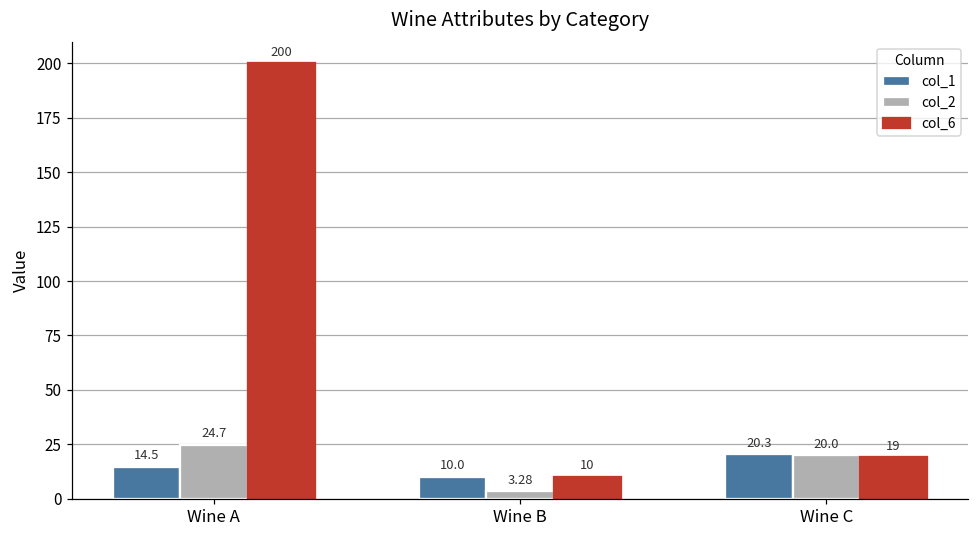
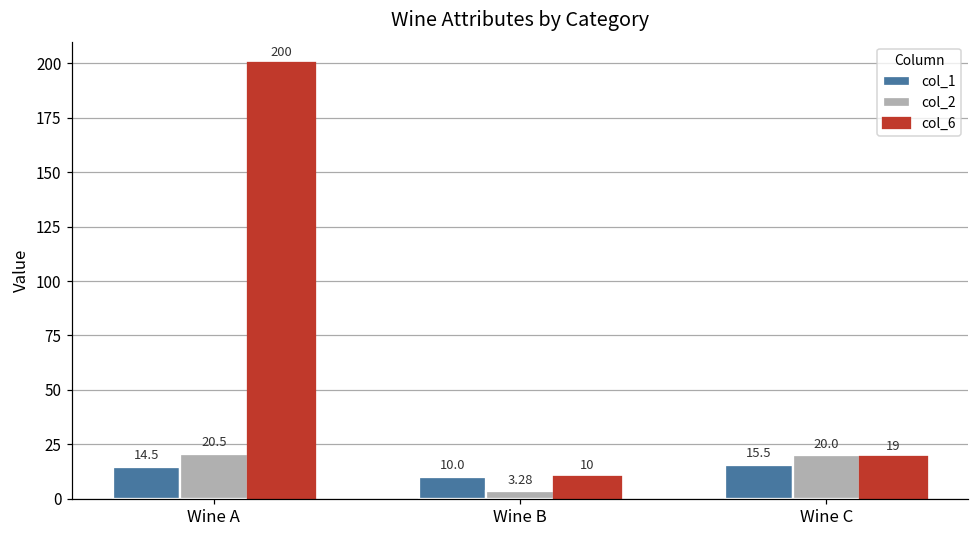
  {
    "col_1": {
      "Wine A": 14.5,
      "Wine B": 10.0,
-     "Wine C": 20.3
+     "Wine C": 15.5
    },
    "col_2": {
-     "Wine A": 24.7,
+     "Wine A": 20.5,
      "Wine B": 3.28,
      "Wine C": 20.0
    },
    "col_6": {
      "Wine A": 200,
      "Wine B": 10,
      "Wine C": 19
    }
  }
